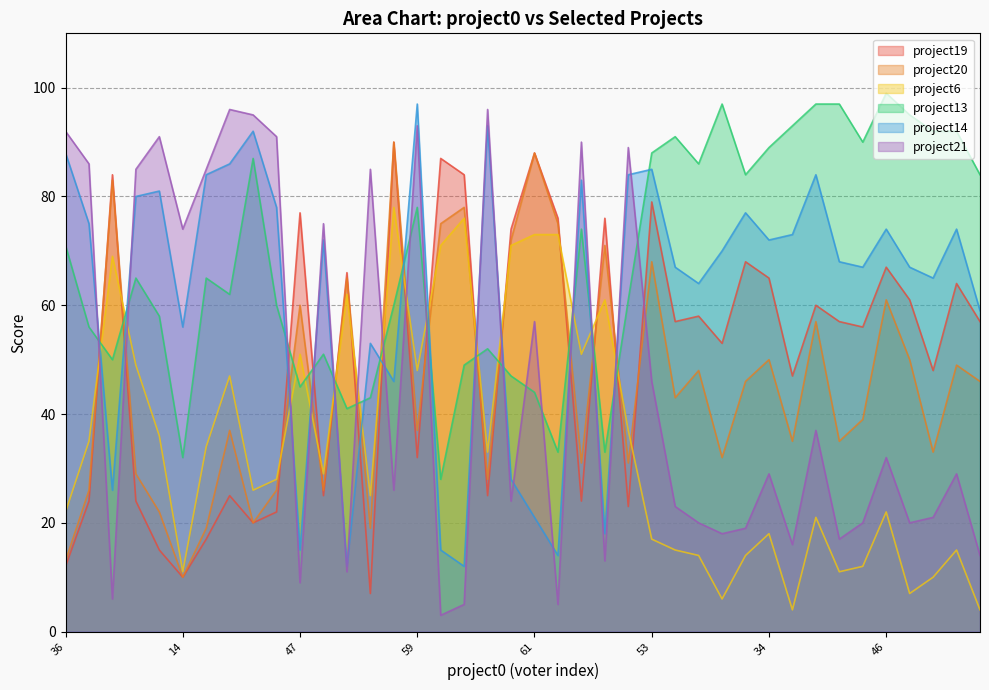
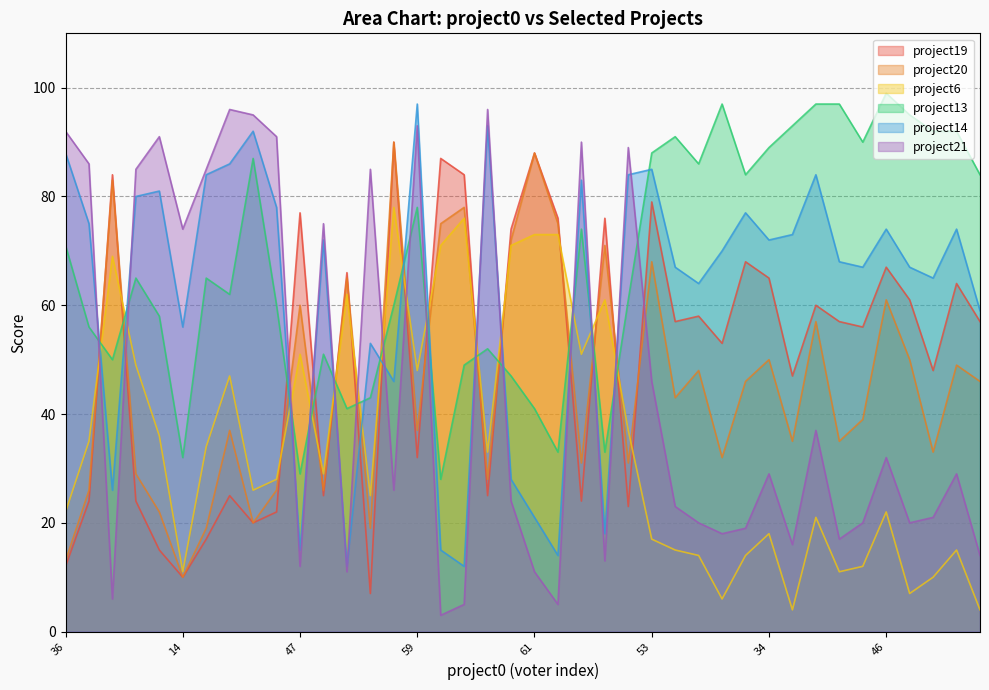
  {
    "project13": {
-     "47": 45,
+     "47": 29,
      "59": 78,
-     "61": 44,
+     "61": 41,
      "53": 88
    },
    "project14": {
      "47": 15,
      "59": 97,
      "61": 21,
      "53": 85,
      "46": 74
    },
    "project21": {
-     "47": 9,
+     "47": 12,
      "59": 93,
-     "61": 57,
+     "61": 11,
      "53": 46,
      "46": 32
    }
  }
